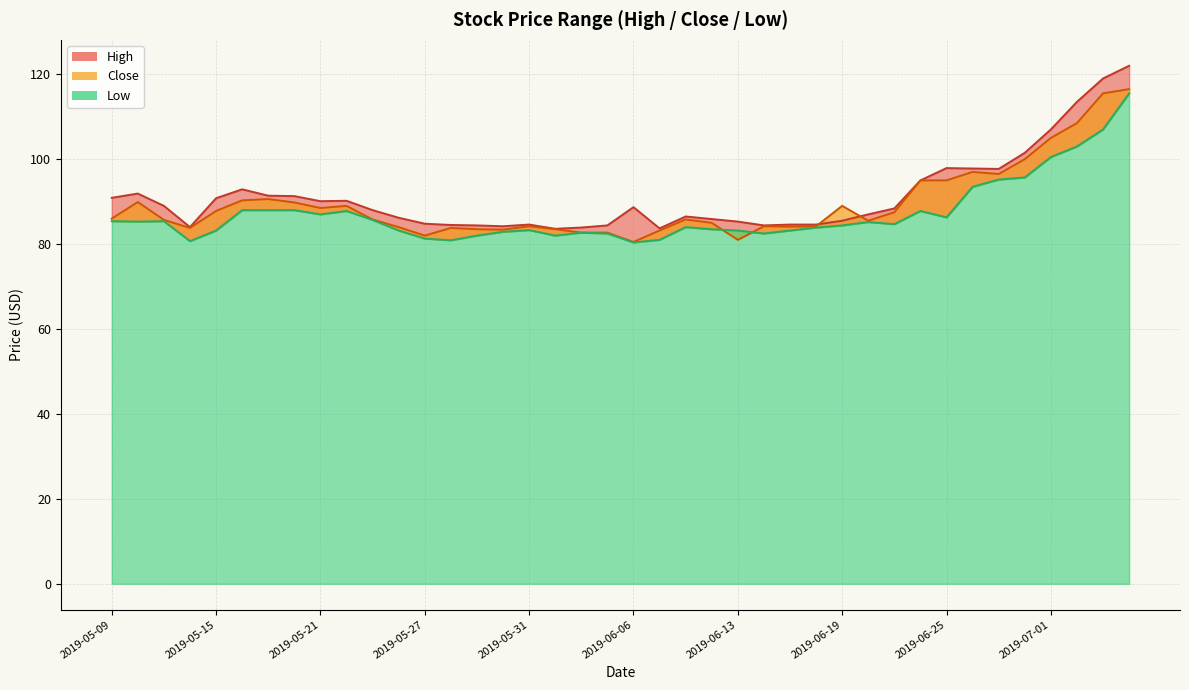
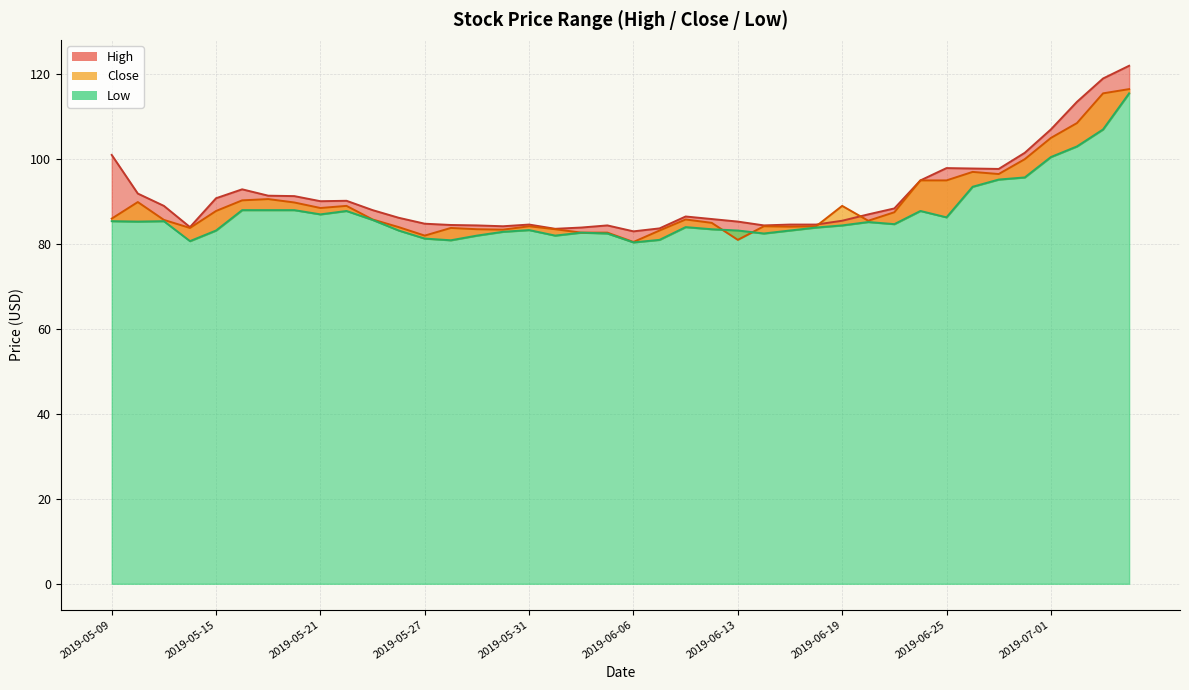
  {
    "High": {
-     "2019-05-09": 91,
+     "2019-05-09": 101,
      "2019-05-15": 91,
      "2019-05-21": 90,
      "2019-05-27": 85,
-     "2019-06-06": 89,
+     "2019-06-06": 83,
      "2019-06-13": 85,
      "2019-06-19": 86,
      "2019-06-25": 98,
      "2019-07-01": 107
    },
    "Low": {
      "2019-05-09": 85,
      "2019-05-15": 83,
      "2019-05-21": 87,
      "2019-05-27": 81,
      "2019-05-31": 83,
      "2019-06-19": 84,
      "2019-06-25": 86,
      "2019-07-01": 101
    }
  }
